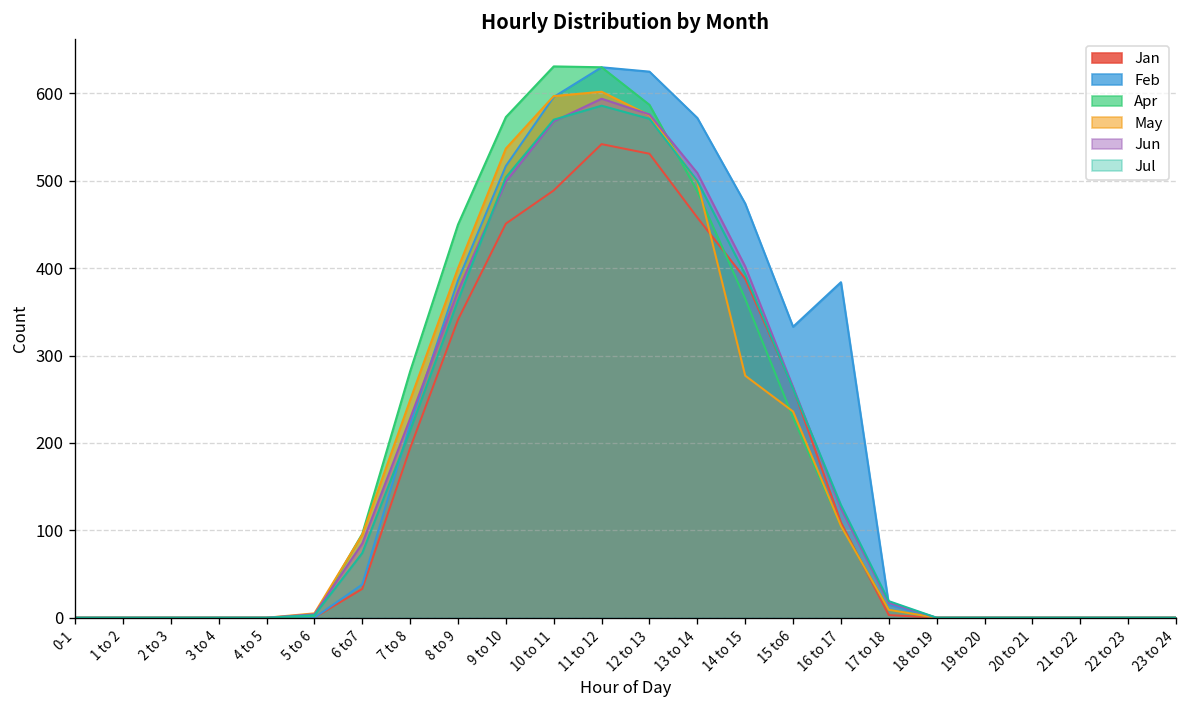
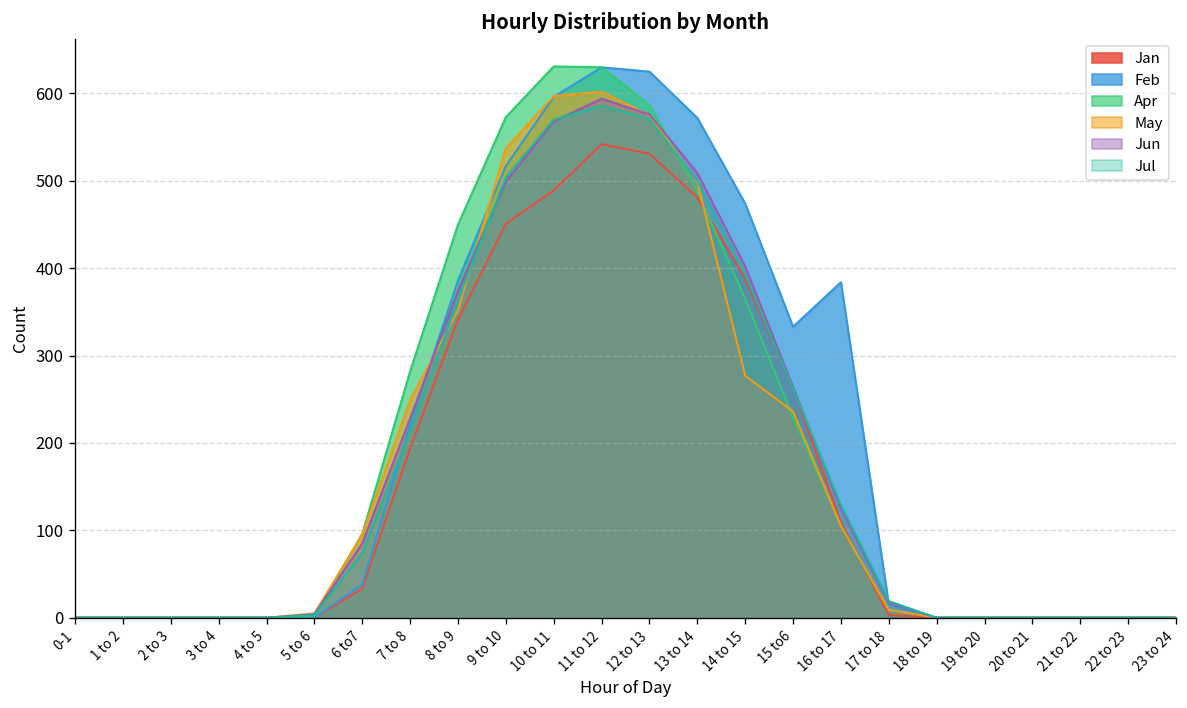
  {
    "Jan": {
      "6 to7": 30,
      "7 to 8": 190,
      "8 to 9": 340,
      "9 to 10": 450,
      "10 to 11": 490,
      "11 to 12": 540,
      "12 to 13": 530,
-     "13 to 14": 460,
+     "13 to 14": 480,
      "14 to 15": 390,
      "16 to 17": 110,
      "17 to 18": 0
    },
    "Feb": {
      "6 to7": 40,
      "7 to 8": 220,
      "8 to 9": 390,
      "9 to 10": 520,
      "12 to 13": 630,
      "13 to 14": 570,
      "14 to 15": 470,
      "15 to6": 330,
      "16 to 17": 380
    },
    "May": {
      "7 to 8": 250,
-     "8 to 9": 400,
+     "8 to 9": 350,
      "9 to 10": 540,
      "11 to 12": 600,
      "14 to 15": 280,
      "15 to6": 240
    },
    "Jun": {
      "6 to7": 90,
      "7 to 8": 230,
      "8 to 9": 370,
      "9 to 10": 500,
      "11 to 12": 590,
      "13 to 14": 510,
      "14 to 15": 400,
      "16 to 17": 130
    }
  }
